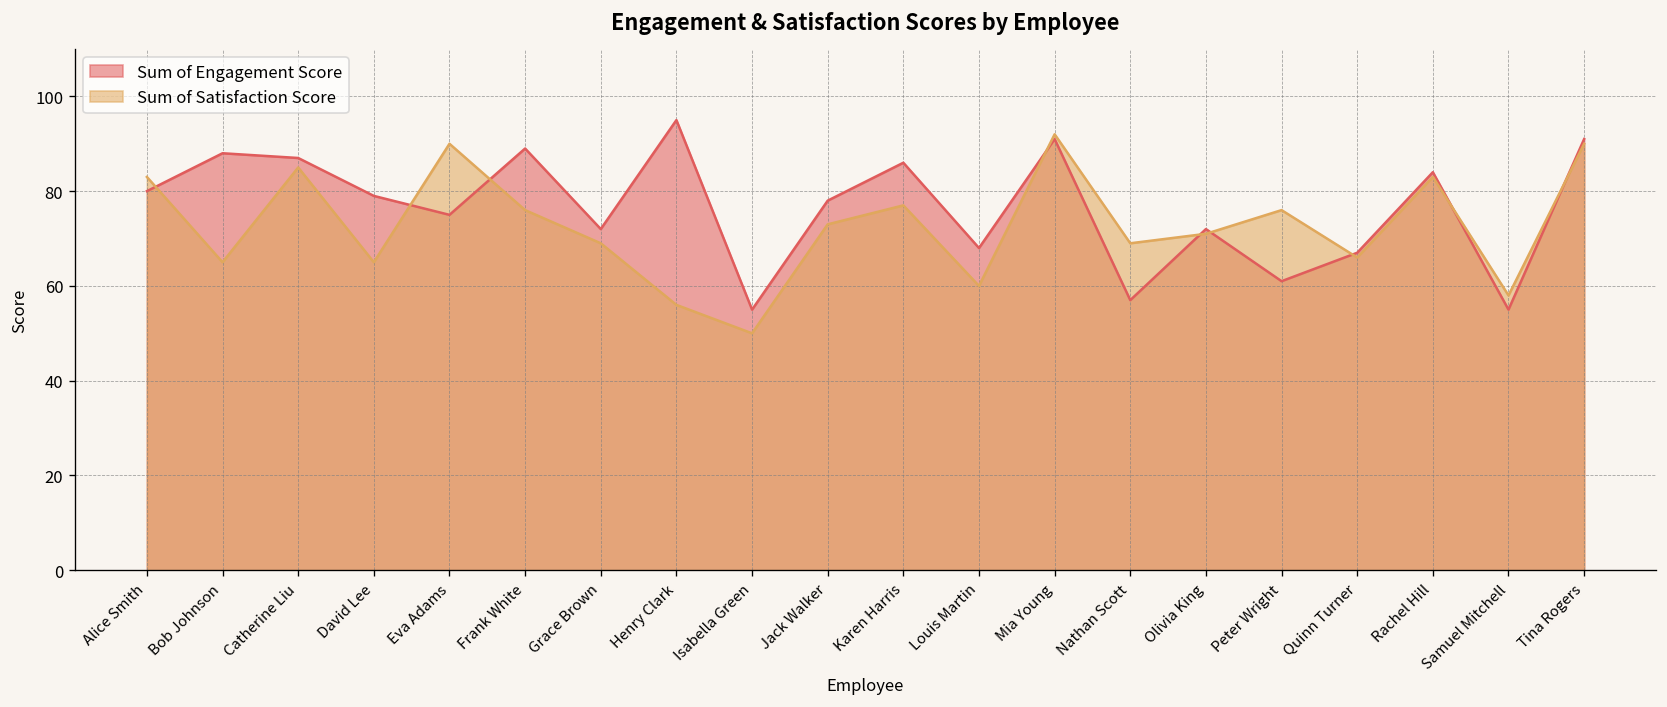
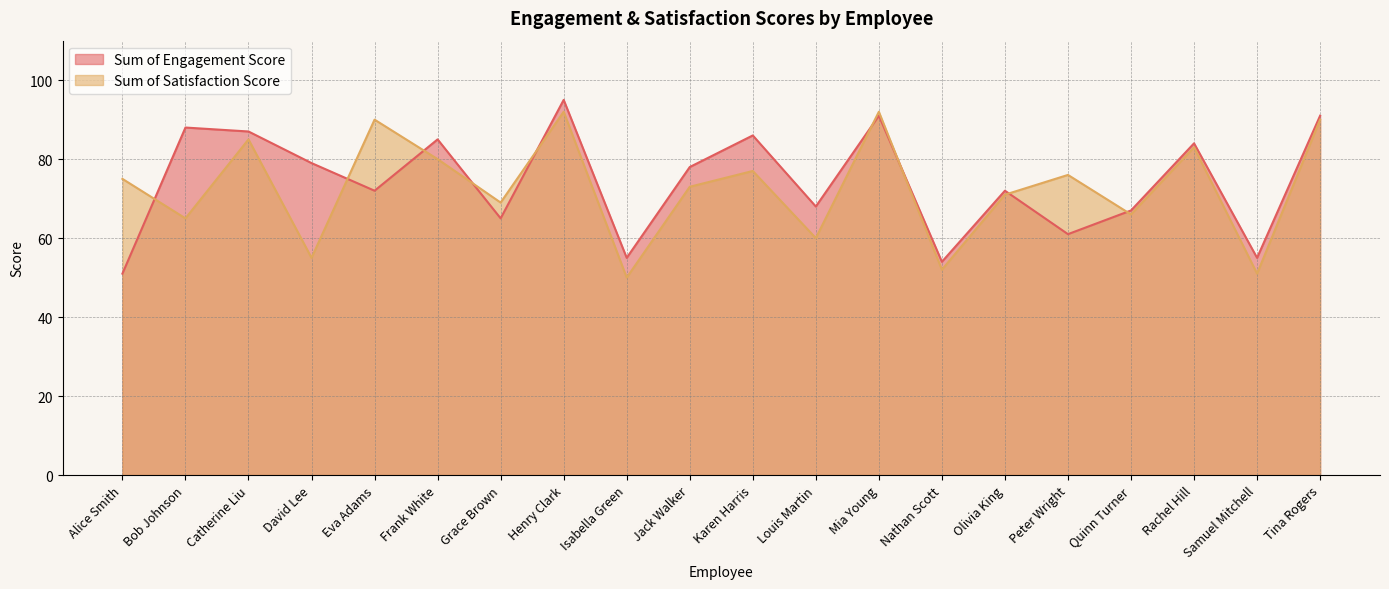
  {
    "Sum of Engagement Score": {
-     "Alice Smith": 80,
+     "Alice Smith": 51,
      "Bob Johnson": 88,
      "Catherine Liu": 87,
      "David Lee": 79,
-     "Eva Adams": 75,
-     "Frank White": 89,
-     "Grace Brown": 72,
+     "Eva Adams": 72,
+     "Frank White": 85,
+     "Grace Brown": 65,
      "Henry Clark": 95,
      "Isabella Green": 55,
      "Jack Walker": 78,
      "Karen Harris": 86,
      "Louis Martin": 68,
      "Mia Young": 91,
-     "Nathan Scott": 57,
+     "Nathan Scott": 54,
      "Olivia King": 72,
      "Peter Wright": 61,
      "Quinn Turner": 67,
      "Rachel Hill": 84,
      "Samuel Mitchell": 55,
      "Tina Rogers": 91
    },
    "Sum of Satisfaction Score": {
-     "Alice Smith": 83,
+     "Alice Smith": 75,
      "Bob Johnson": 65,
      "Catherine Liu": 85,
-     "David Lee": 65,
+     "David Lee": 55,
      "Eva Adams": 90,
-     "Frank White": 76,
+     "Frank White": 80,
      "Grace Brown": 69,
-     "Henry Clark": 56,
+     "Henry Clark": 92,
      "Isabella Green": 50,
      "Jack Walker": 73,
      "Karen Harris": 77,
      "Louis Martin": 60,
      "Mia Young": 92,
-     "Nathan Scott": 69,
+     "Nathan Scott": 52,
      "Olivia King": 71,
      "Peter Wright": 76,
      "Quinn Turner": 66,
      "Rachel Hill": 83,
-     "Samuel Mitchell": 58,
+     "Samuel Mitchell": 51,
      "Tina Rogers": 90
    }
  }
